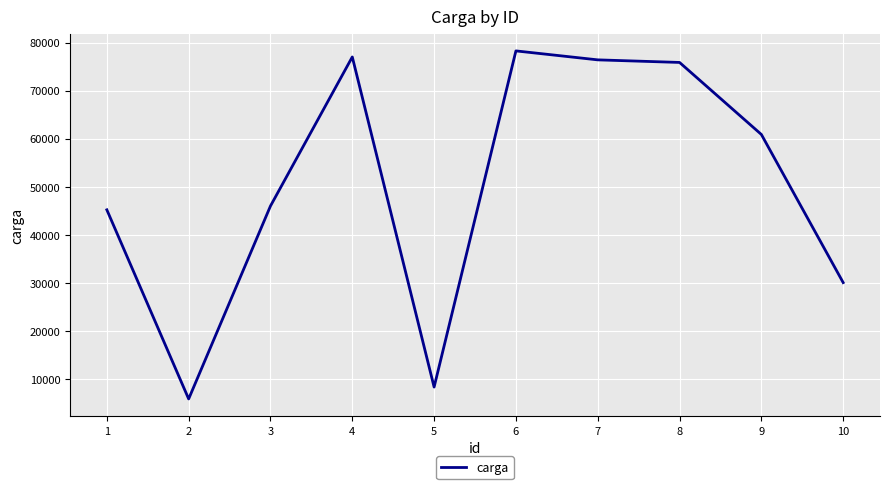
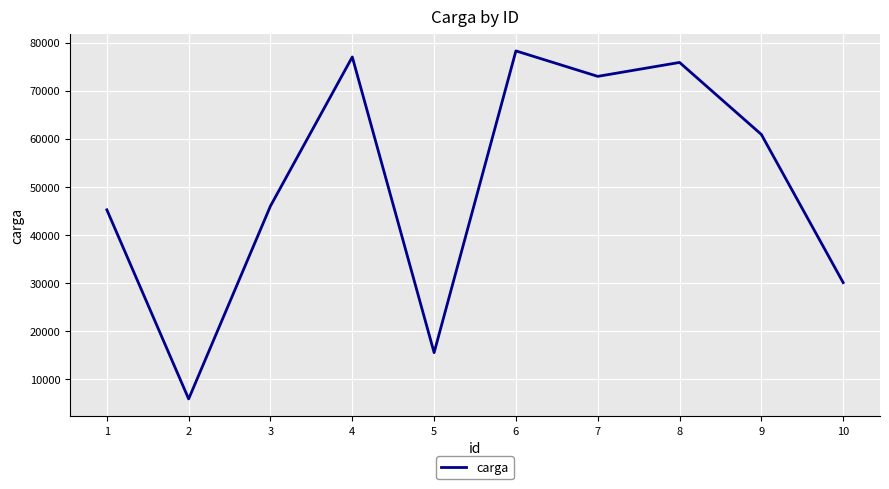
  {
    "1": 45000,
    "2": 6000,
    "3": 46000,
    "4": 77000,
-   "5": 8000,
+   "5": 16000,
    "6": 78000,
-   "7": 76000,
+   "7": 73000,
    "8": 76000,
    "9": 61000,
    "10": 30000
  }
